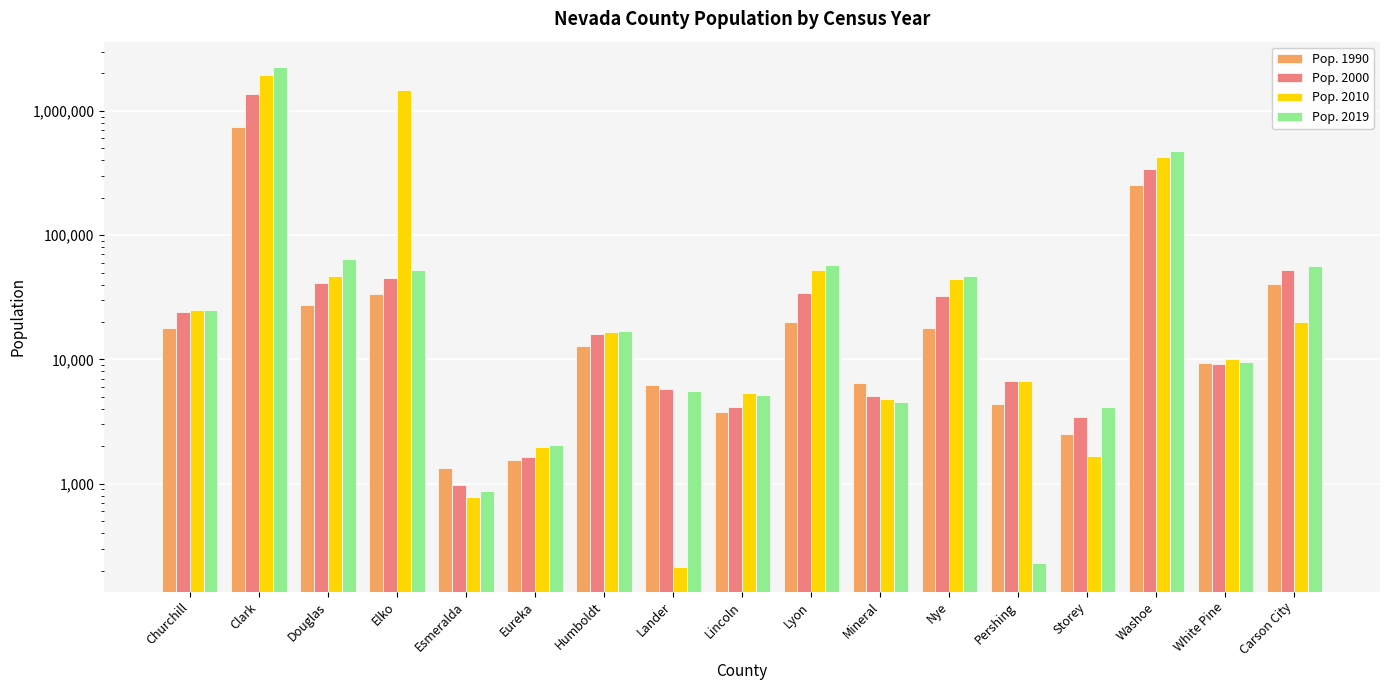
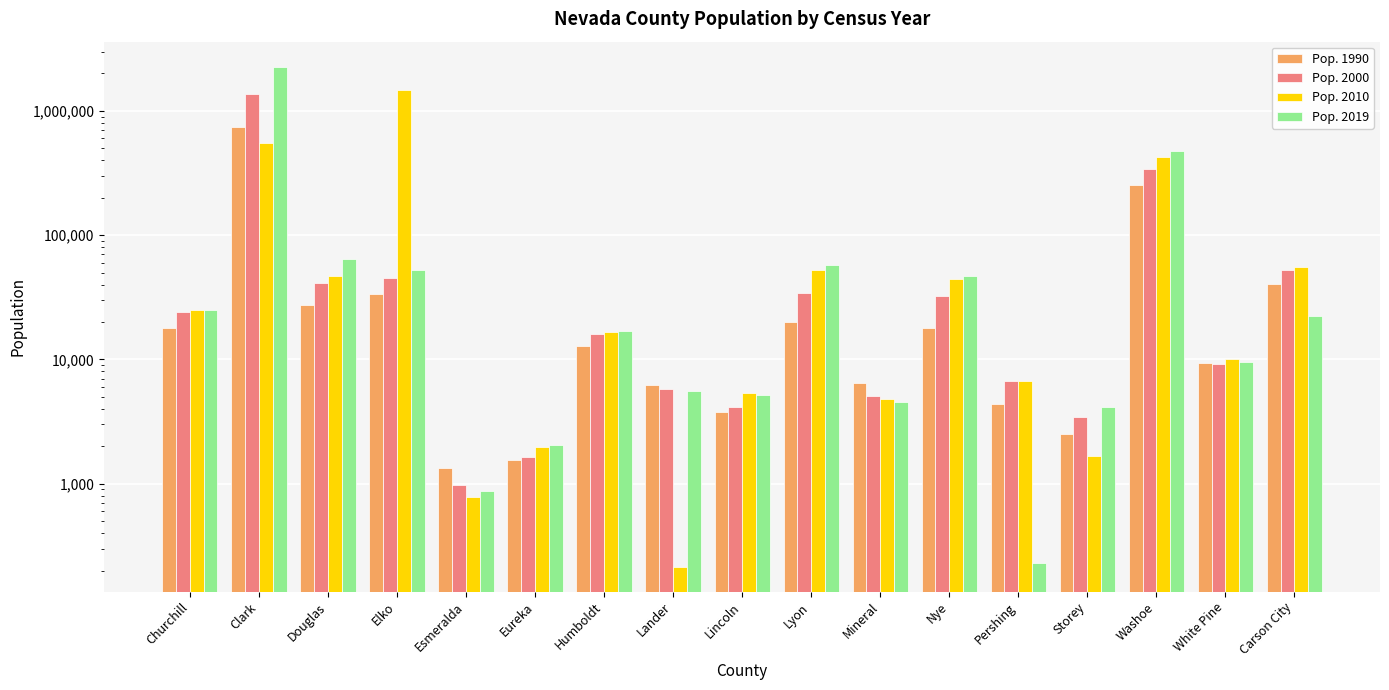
  {
    "Pop. 2010": {
      "Churchill": "25,000",
-     "Clark": "2,000,000",
+     "Clark": "600,000",
      "Douglas": "47,000",
      "Elko": "1,500,000",
      "Esmeralda": "800",
      "Eureka": "2,000",
      "Humboldt": "17,000",
      "Lander": "220",
      "Lincoln": "5,300",
      "Lyon": "52,000",
      "Mineral": "4,800",
      "Nye": "44,000",
      "Pershing": "7,000",
      "Storey": "1,700",
      "Washoe": "420,000",
      "White Pine": "10,000",
-     "Carson City": "20,000"
+     "Carson City": "60,000"
    },
    "Pop. 2019": {
      "Churchill": "25,000",
      "Clark": "2,300,000",
      "Douglas": "60,000",
      "Elko": "53,000",
      "Esmeralda": "900",
      "Eureka": "2,000",
      "Humboldt": "17,000",
      "Lander": "6,000",
      "Lincoln": "5,200",
      "Lyon": "60,000",
      "Mineral": "4,500",
      "Nye": "47,000",
      "Pershing": "230",
      "Storey": "4,100",
      "Washoe": "470,000",
      "White Pine": "10,000",
-     "Carson City": "60,000"
+     "Carson City": "22,000"
    }
  }
